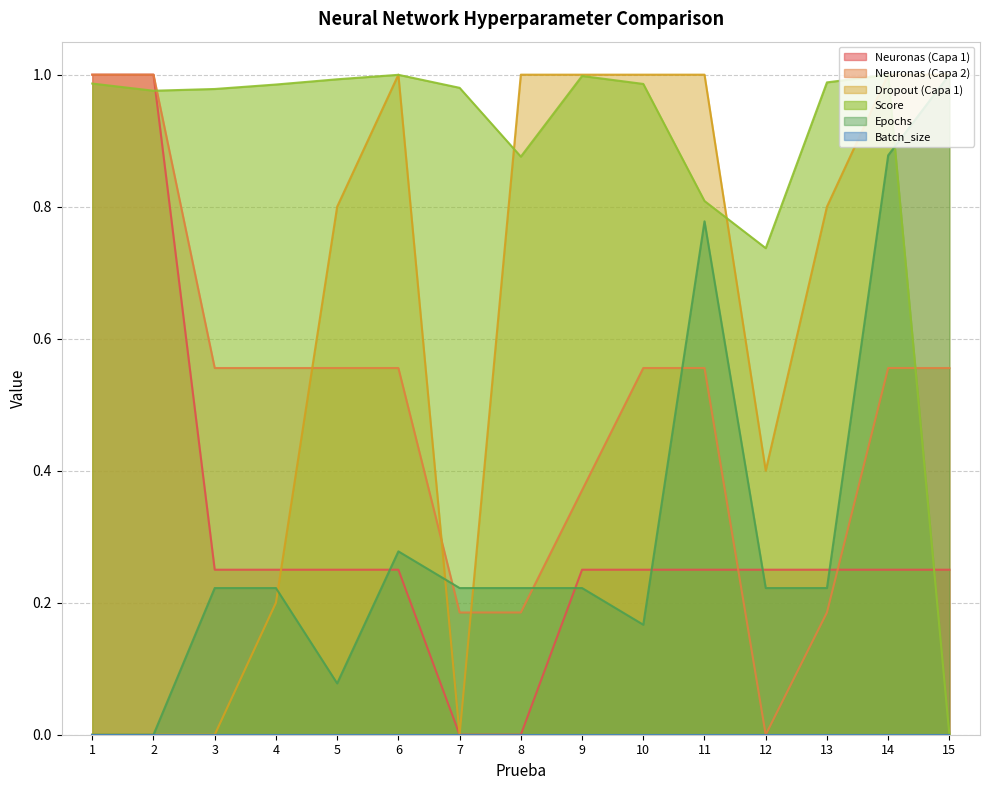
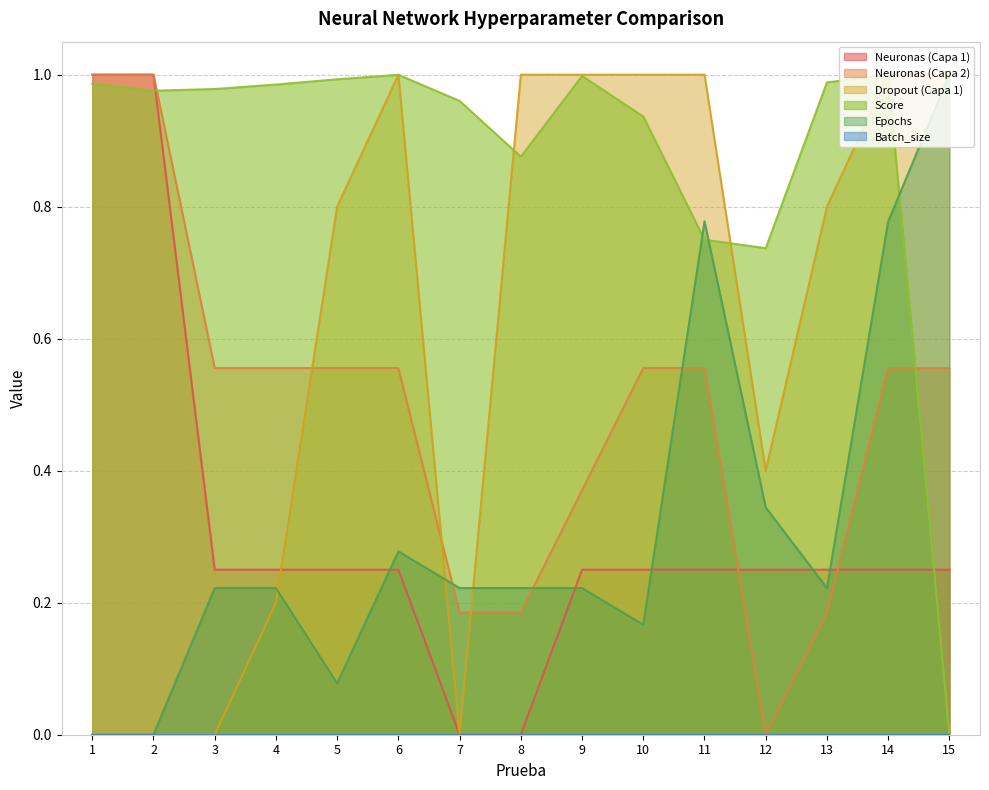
  {
    "Score": {
      "1": 0.99,
      "2": 0.98,
      "3": 0.98,
      "4": 0.99,
      "5": 0.99,
-     "7": 0.98,
+     "7": 0.96,
      "8": 0.88,
-     "10": 0.99,
-     "11": 0.81,
+     "10": 0.94,
+     "11": 0.75,
      "12": 0.74,
      "13": 0.99
    },
    "Epochs": {
      "3": 0.22,
      "4": 0.22,
      "5": 0.08,
      "6": 0.28,
      "7": 0.22,
      "8": 0.22,
      "9": 0.22,
      "10": 0.17,
      "11": 0.78,
-     "12": 0.22,
+     "12": 0.34,
      "13": 0.22,
-     "14": 0.88
+     "14": 0.78
    },
    "Batch_size": {
      "4": 0.00,
      "5": 0.00,
      "6": 0.00,
      "9": 0.00,
      "10": 0.00,
      "11": 0.00,
      "13": 0.00,
      "14": 0.00
    }
  }
